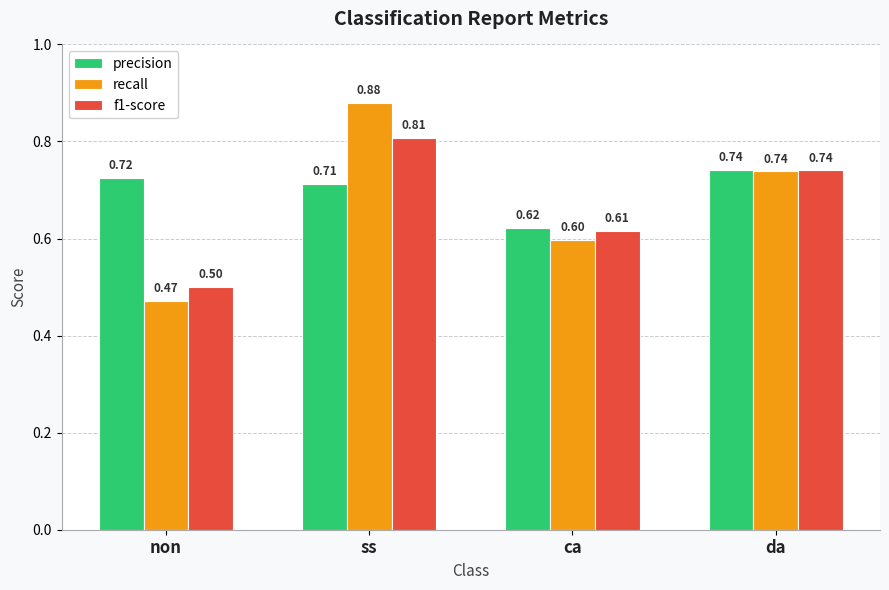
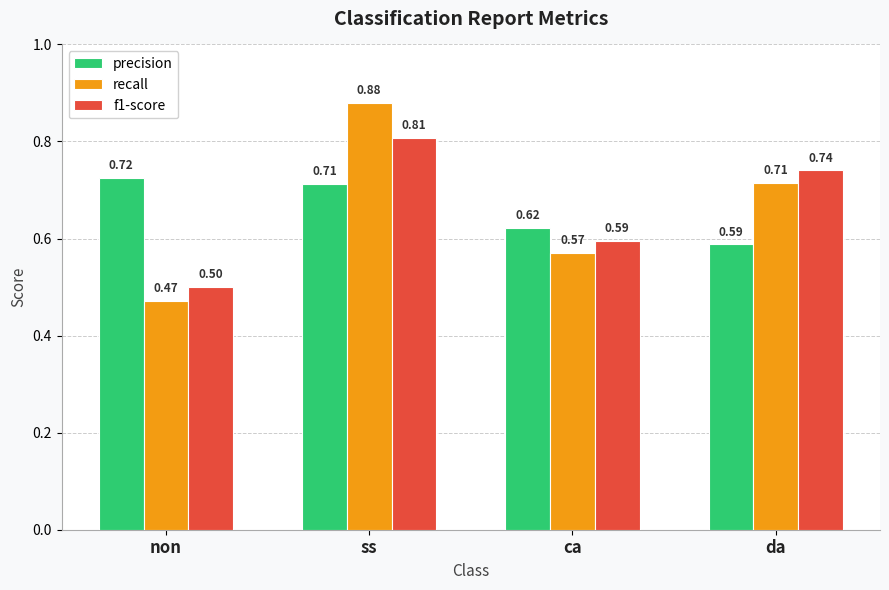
  {
    "precision": {
      "non": 0.72,
      "ss": 0.71,
      "ca": 0.62,
-     "da": 0.74
+     "da": 0.59
    },
    "recall": {
      "non": 0.47,
      "ss": 0.88,
-     "ca": 0.60,
-     "da": 0.74
+     "ca": 0.57,
+     "da": 0.71
    },
    "f1-score": {
      "non": 0.50,
      "ss": 0.81,
-     "ca": 0.61,
+     "ca": 0.59,
      "da": 0.74
    }
  }
